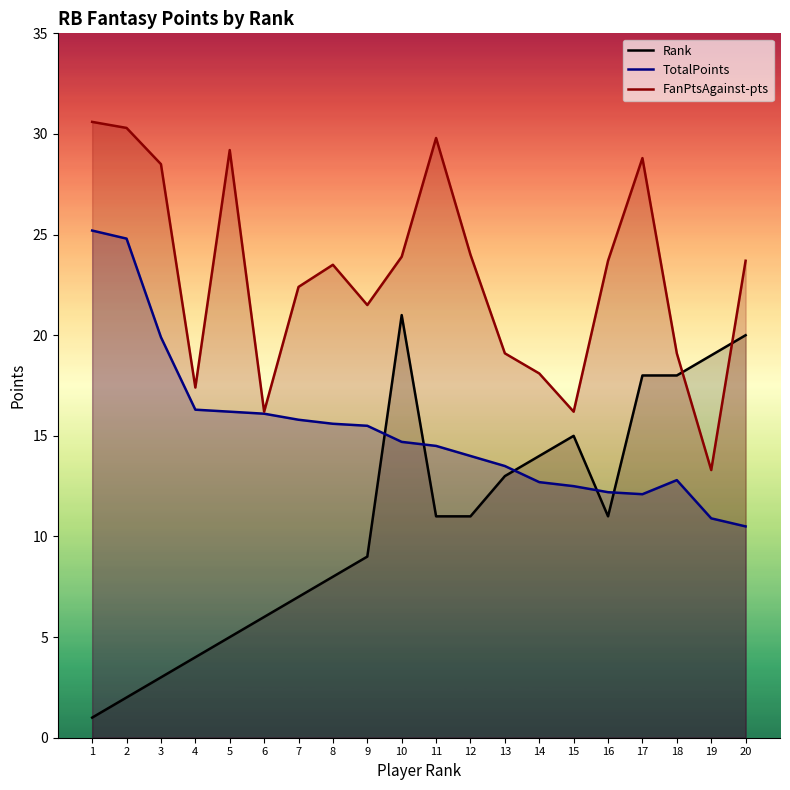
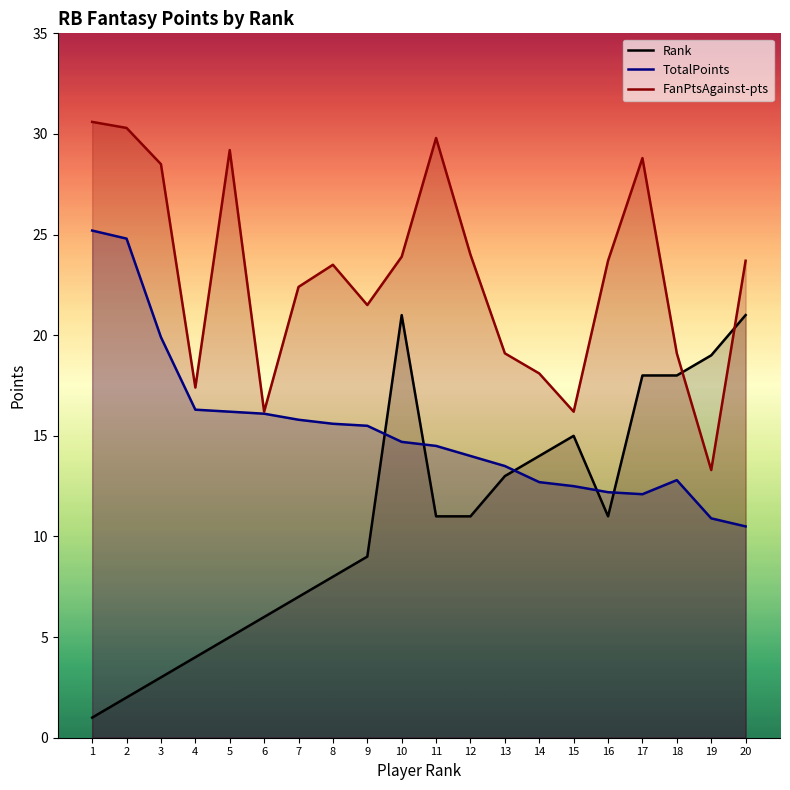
  {
    "Rank": {
      "1": 1,
      "2": 2,
      "3": 3,
      "4": 4,
      "5": 5,
      "6": 6,
      "7": 7,
      "8": 8,
      "9": 9,
      "10": 21,
      "11": 11,
      "12": 11,
      "13": 13,
      "14": 14,
      "15": 15,
      "16": 11,
      "17": 18,
      "18": 18,
      "19": 19,
-     "20": 20
+     "20": 21
    },
    "TotalPoints": {
      "1": 25.2,
      "2": 24.8,
      "3": 20,
      "4": 16.3,
      "5": 16.2,
      "7": 15.8,
      "8": 15.6,
      "9": 15.5,
      "10": 14.7,
      "11": 14.5,
      "12": 14,
      "13": 13.5,
      "14": 12.7,
      "15": 12.5,
      "16": 12.2,
      "17": 12,
      "18": 12.8,
      "19": 11,
      "20": 10.5
    },
    "FanPtsAgainst-pts": {
      "1": 30.6,
      "2": 30.3,
      "3": 28.5,
      "4": 17.4,
      "5": 29.2,
      "7": 22.4,
      "8": 23.5,
      "9": 21.5,
      "10": 24,
      "11": 29.8,
      "12": 24,
      "13": 19,
      "14": 18,
      "15": 16.2,
      "16": 23.7,
      "17": 28.8,
      "18": 19,
      "19": 13.3,
      "20": 23.7
    }
  }
